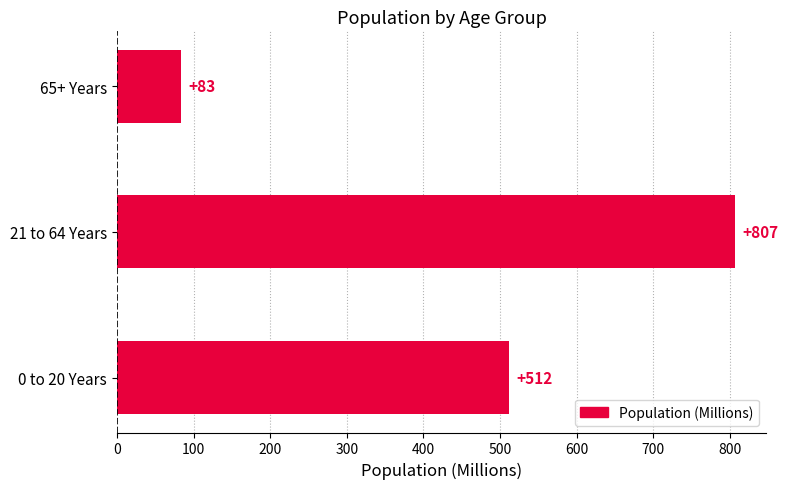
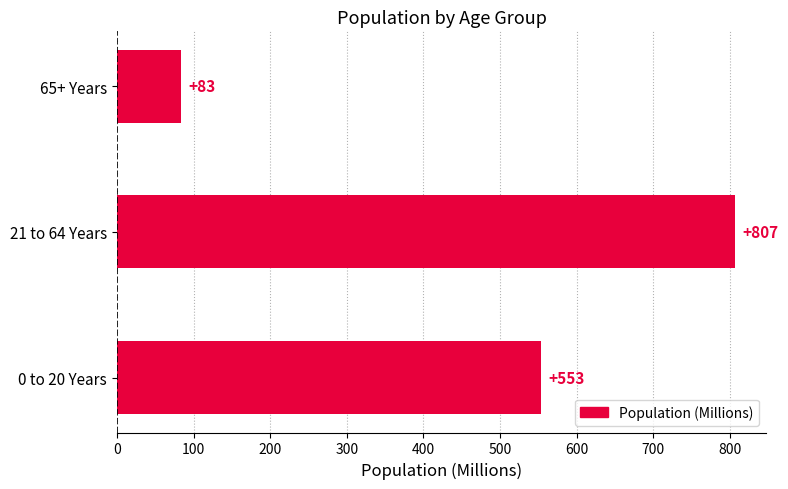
  {
    "65+ Years": "+83",
    "21 to 64 Years": "+807",
-   "0 to 20 Years": "+512"
+   "0 to 20 Years": "+553"
  }
